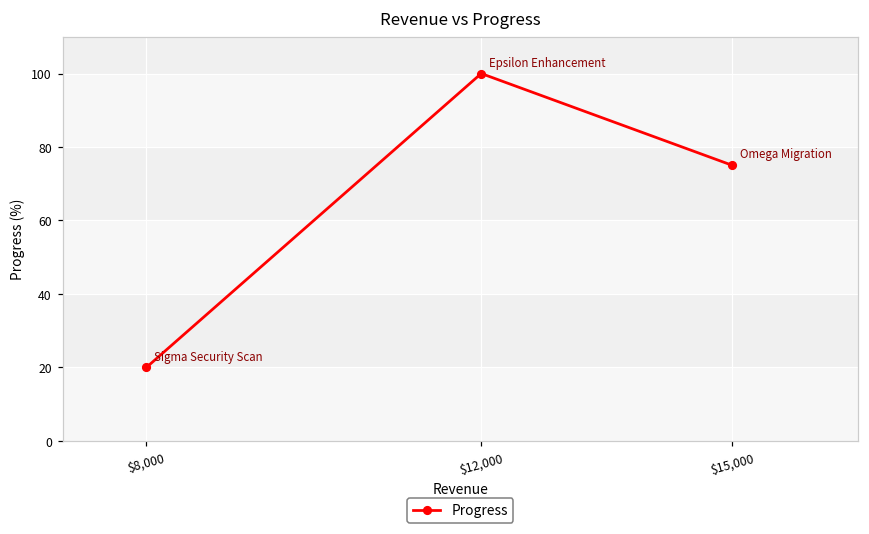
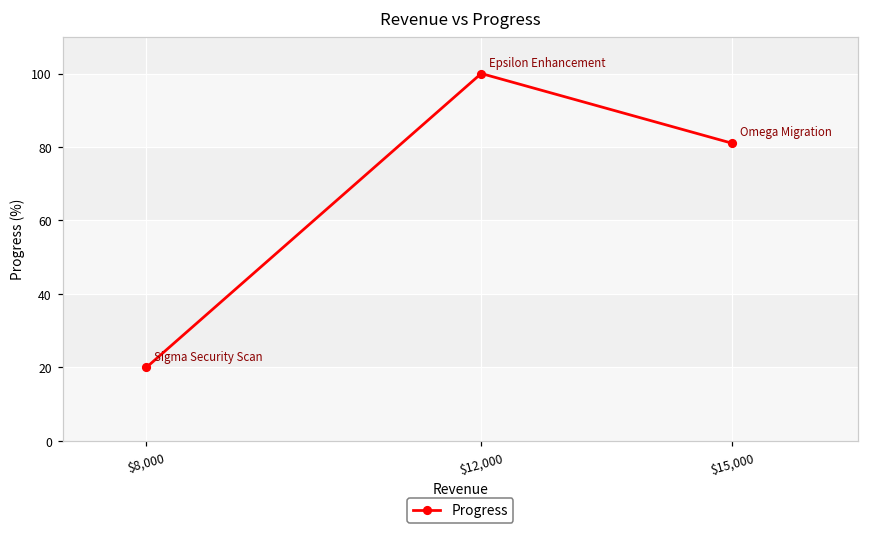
  {
    "$8,000": 20,
    "$12,000": 100,
-   "$15,000": 75
+   "$15,000": 81
  }
